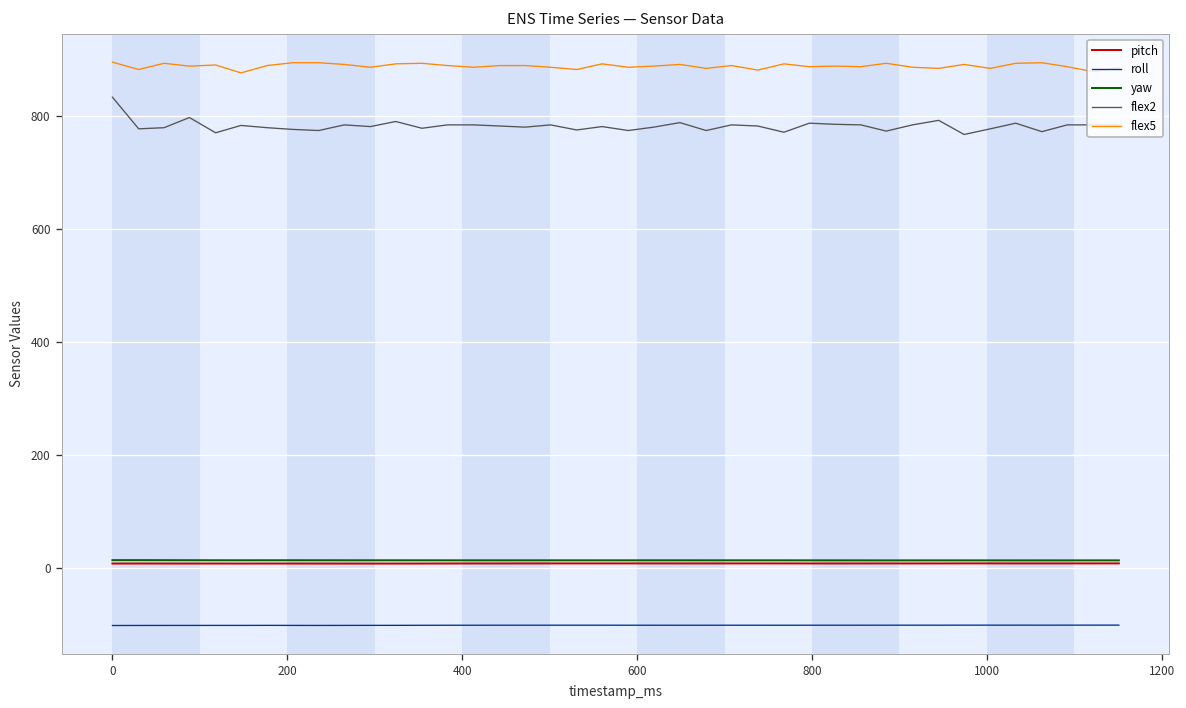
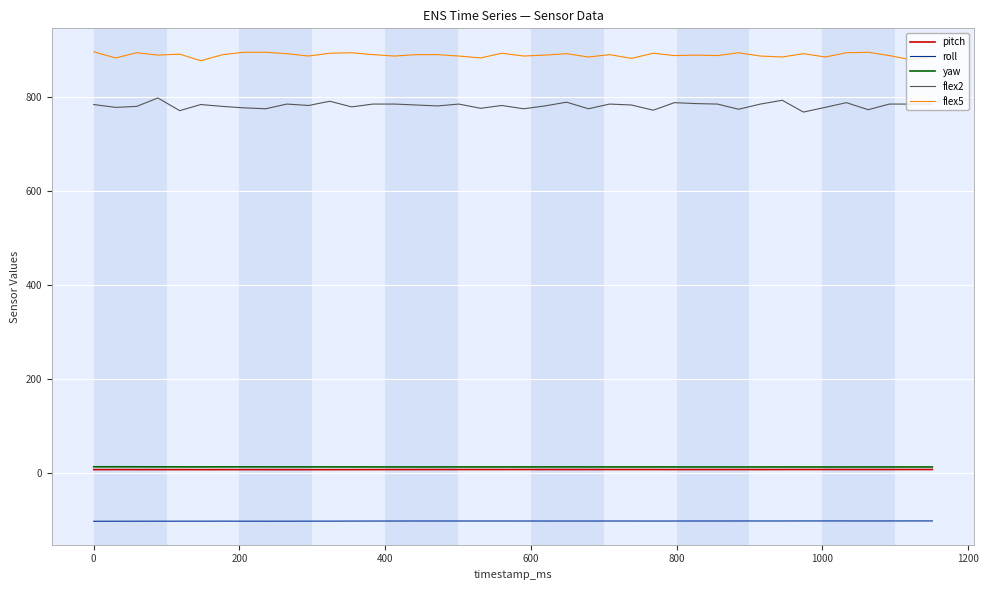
  {
    "pitch": {
      "0": 10
    },
    "roll": {
      "0": -100
    },
    "yaw": {
      "0": 10
    },
    "flex2": {
-     "0": 830
+     "0": 780
    },
    "flex5": {
      "0": 900
    }
  }
